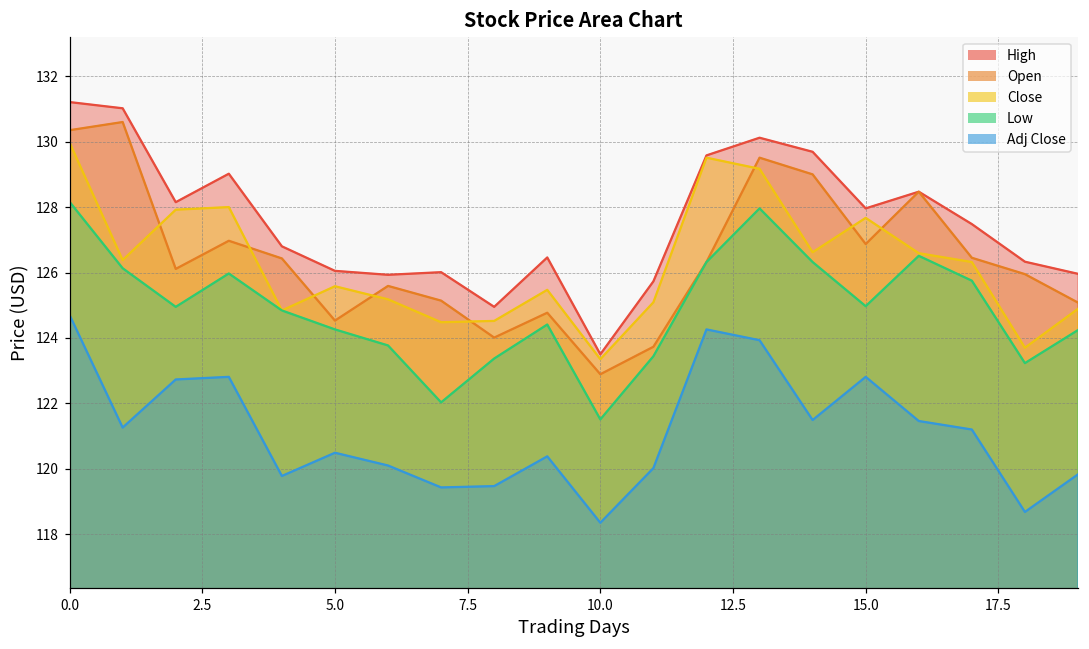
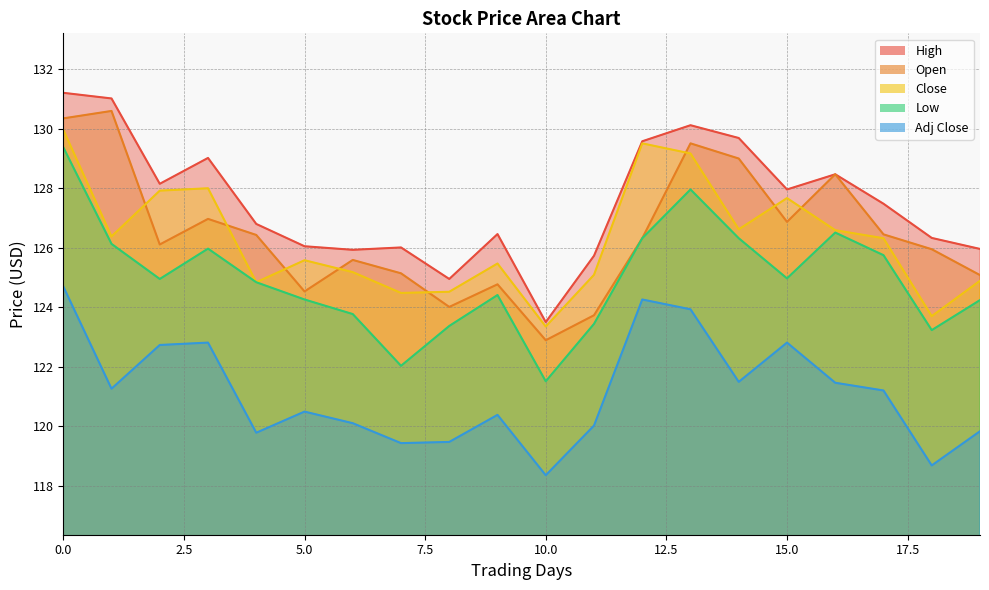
  {
    "Low": {
-     "0.0": 128.2,
+     "0.0": 129.4,
      "5.0": 124.3,
      "10.0": 121.5,
      "15.0": 125.0
    },
    "Adj Close": {
      "0.0": 124.7,
      "5.0": 120.5,
      "10.0": 118.4,
      "15.0": 122.8
    }
  }
